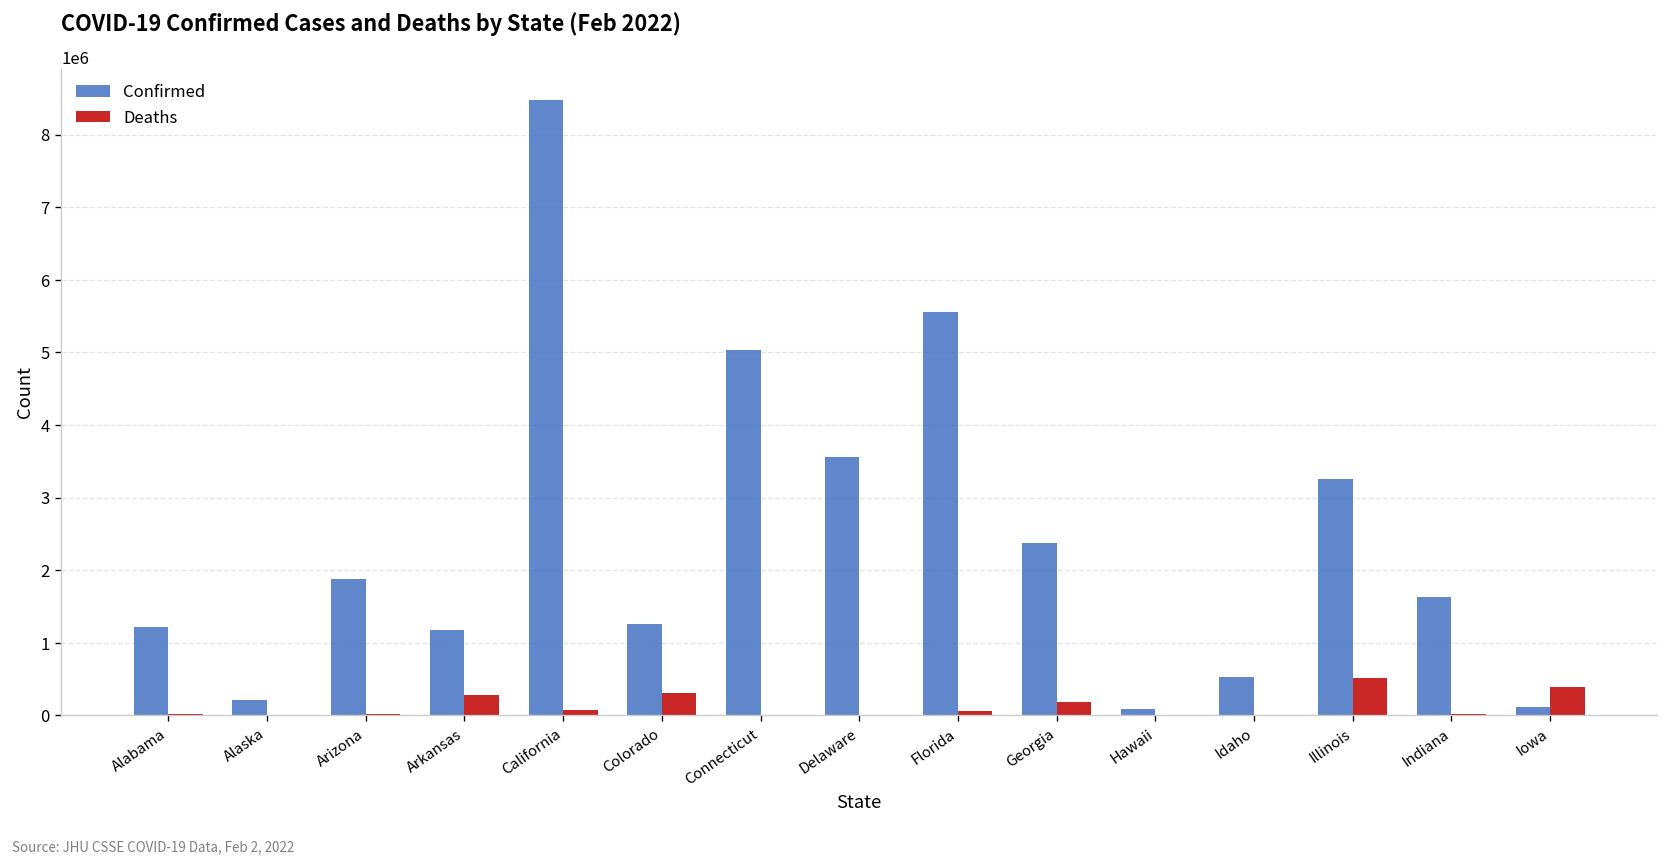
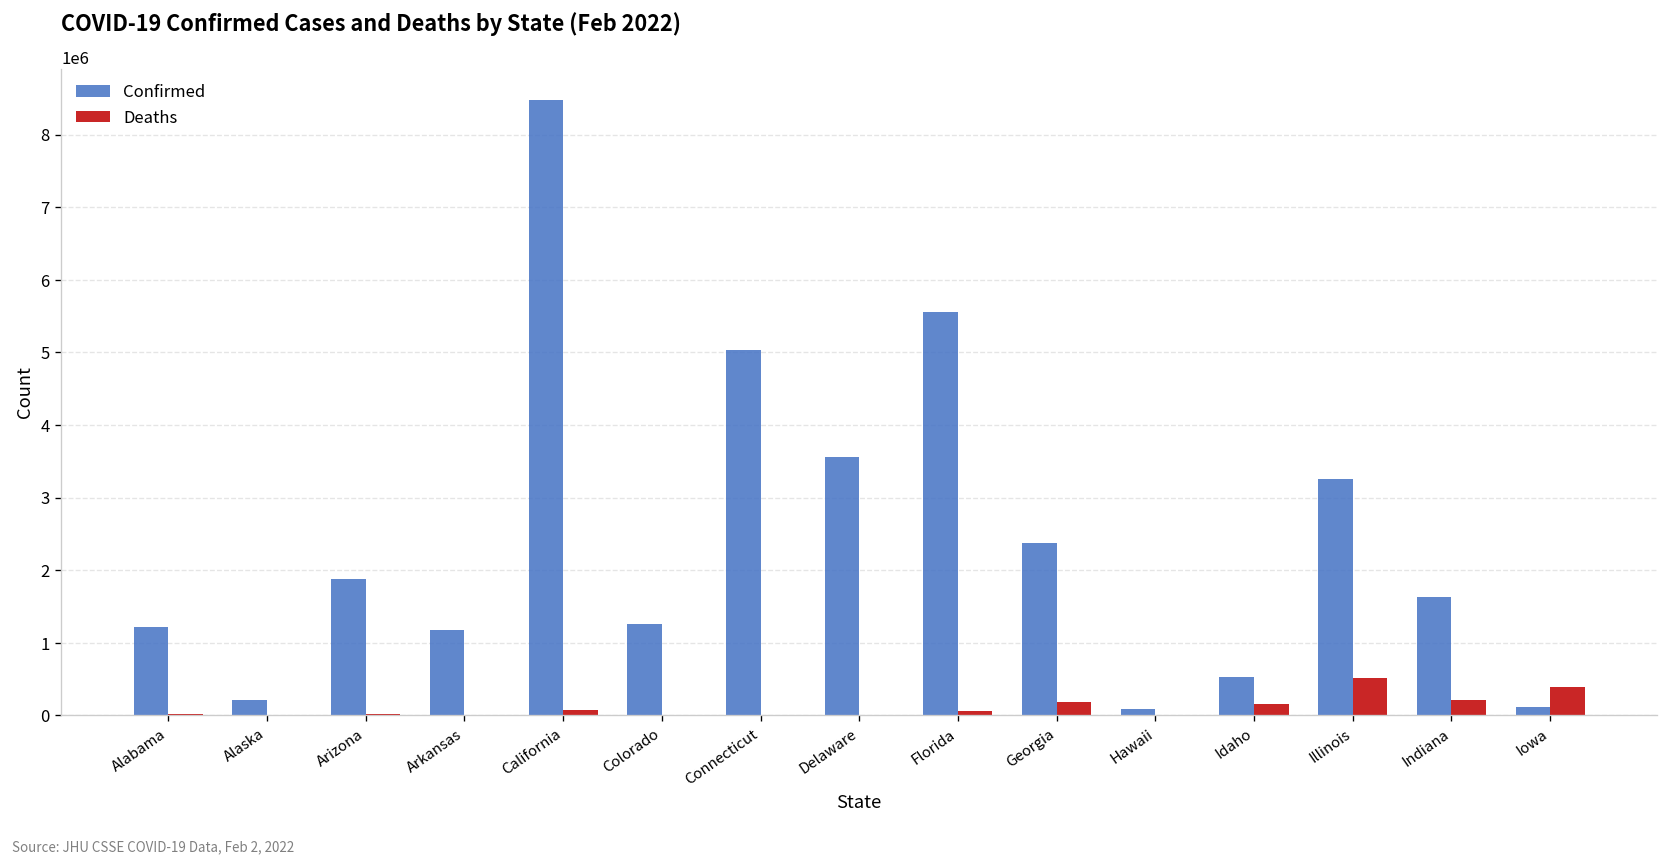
  {
    "Confirmed": {
      "Alabama": 1200000,
      "Alaska": 200000,
      "Arizona": 1900000,
      "Arkansas": 1200000,
      "California": 8500000,
      "Colorado": 1300000,
      "Connecticut": 5000000,
      "Delaware": 3600000,
      "Florida": 5600000,
      "Georgia": 2400000,
      "Hawaii": 100000,
      "Idaho": 500000,
      "Illinois": 3300000,
      "Indiana": 1600000,
      "Iowa": 100000
    },
    "Deaths": {
-     "Arkansas": 300000,
+     "Arkansas": 0,
      "California": 100000,
-     "Colorado": 300000,
+     "Colorado": 0,
      "Florida": 100000,
      "Georgia": 200000,
-     "Idaho": 0,
+     "Idaho": 200000,
      "Illinois": 500000,
-     "Indiana": 0,
+     "Indiana": 200000,
      "Iowa": 400000
    }
  }
